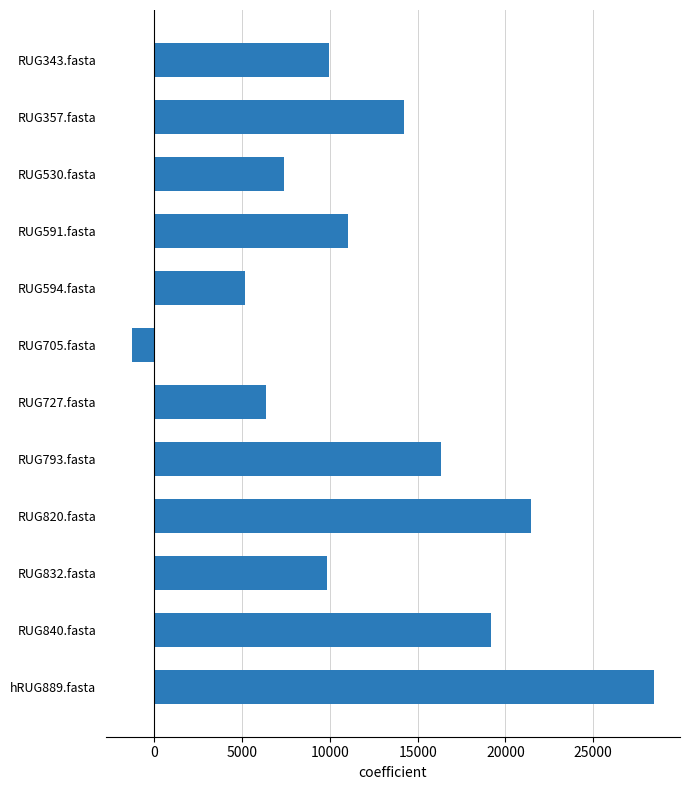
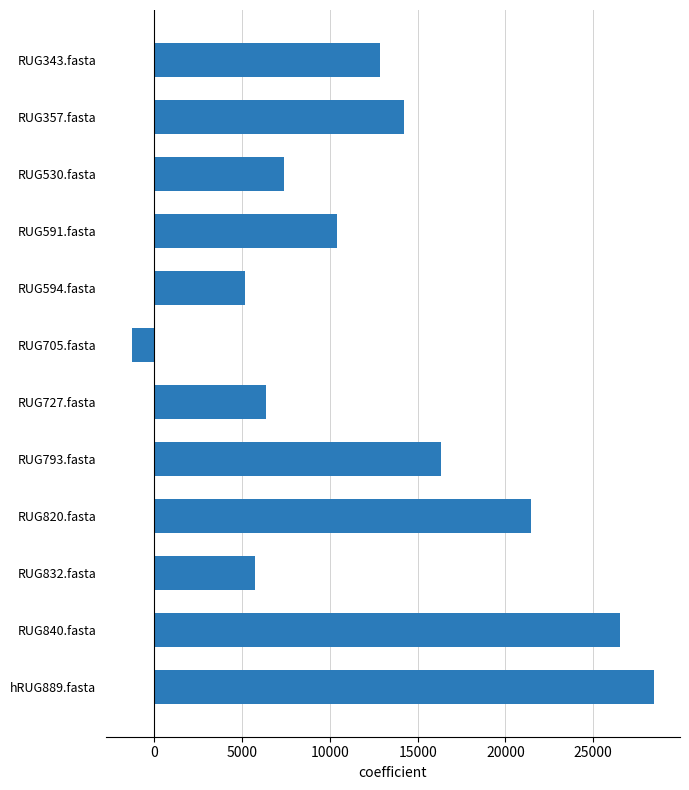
  {
-   "RUG343.fasta": 10000,
+   "RUG343.fasta": 12900,
    "RUG357.fasta": 14200,
    "RUG530.fasta": 7400,
-   "RUG591.fasta": 11000,
+   "RUG591.fasta": 10400,
    "RUG594.fasta": 5200,
    "RUG705.fasta": -1300,
    "RUG727.fasta": 6400,
    "RUG793.fasta": 16300,
    "RUG820.fasta": 21400,
-   "RUG832.fasta": 9900,
-   "RUG840.fasta": 19200,
+   "RUG832.fasta": 5700,
+   "RUG840.fasta": 26500,
    "hRUG889.fasta": 28500
  }
